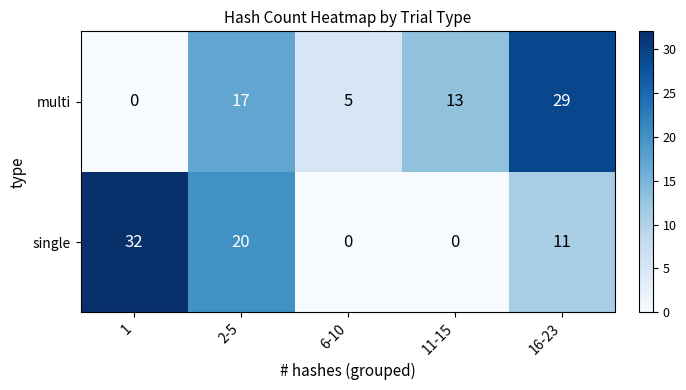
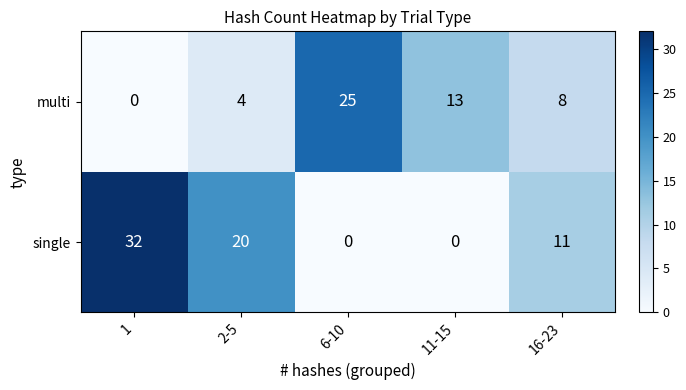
  {
    "multi": {
      "1": 0,
-     "2-5": 17,
-     "6-10": 5,
+     "2-5": 4,
+     "6-10": 25,
      "11-15": 13,
-     "16-23": 29
+     "16-23": 8
    },
    "single": {
      "1": 32,
      "2-5": 20,
      "6-10": 0,
      "11-15": 0,
      "16-23": 11
    }
  }
